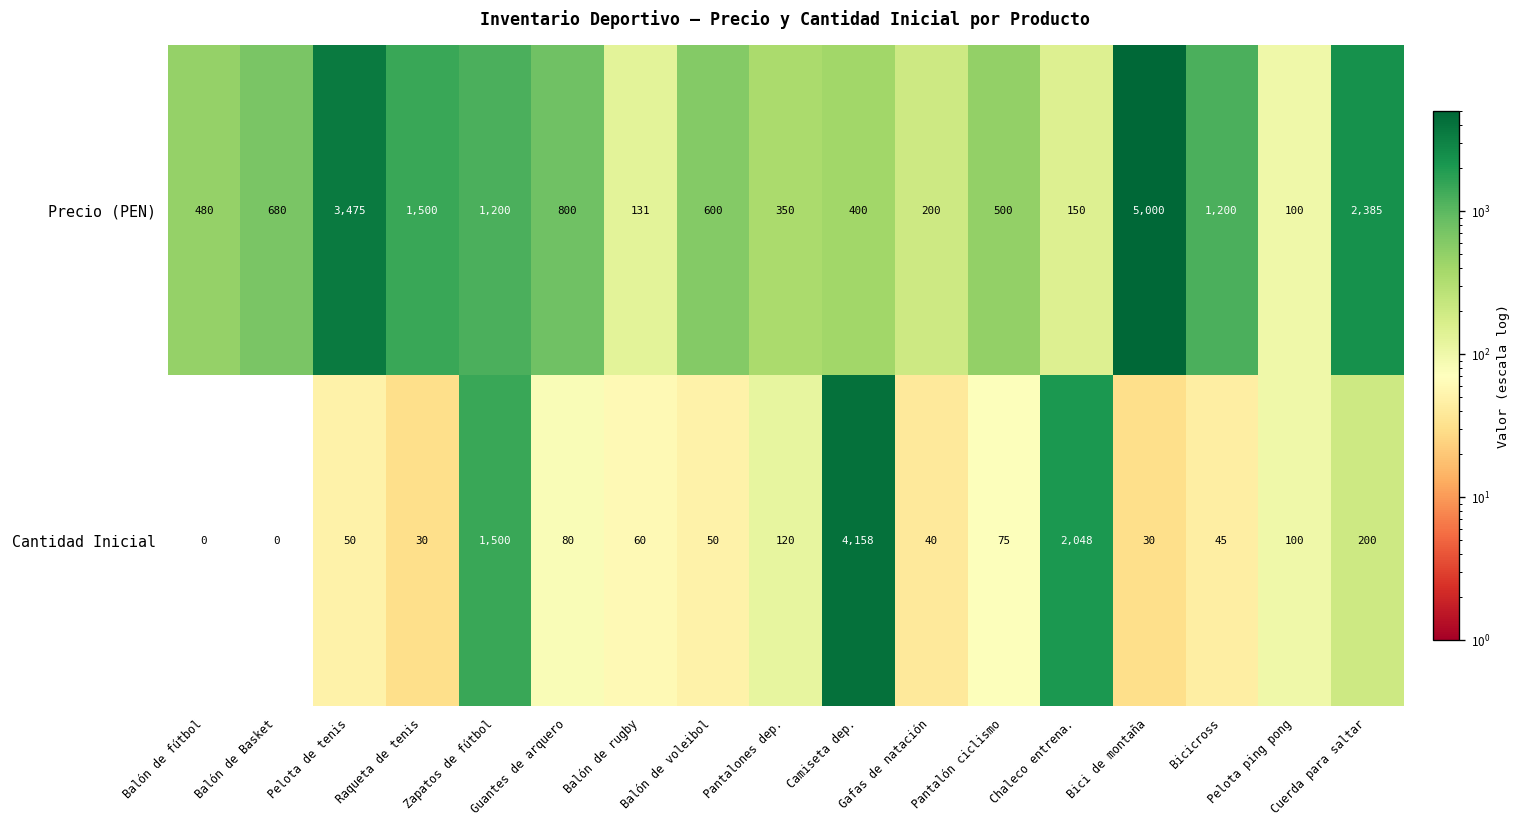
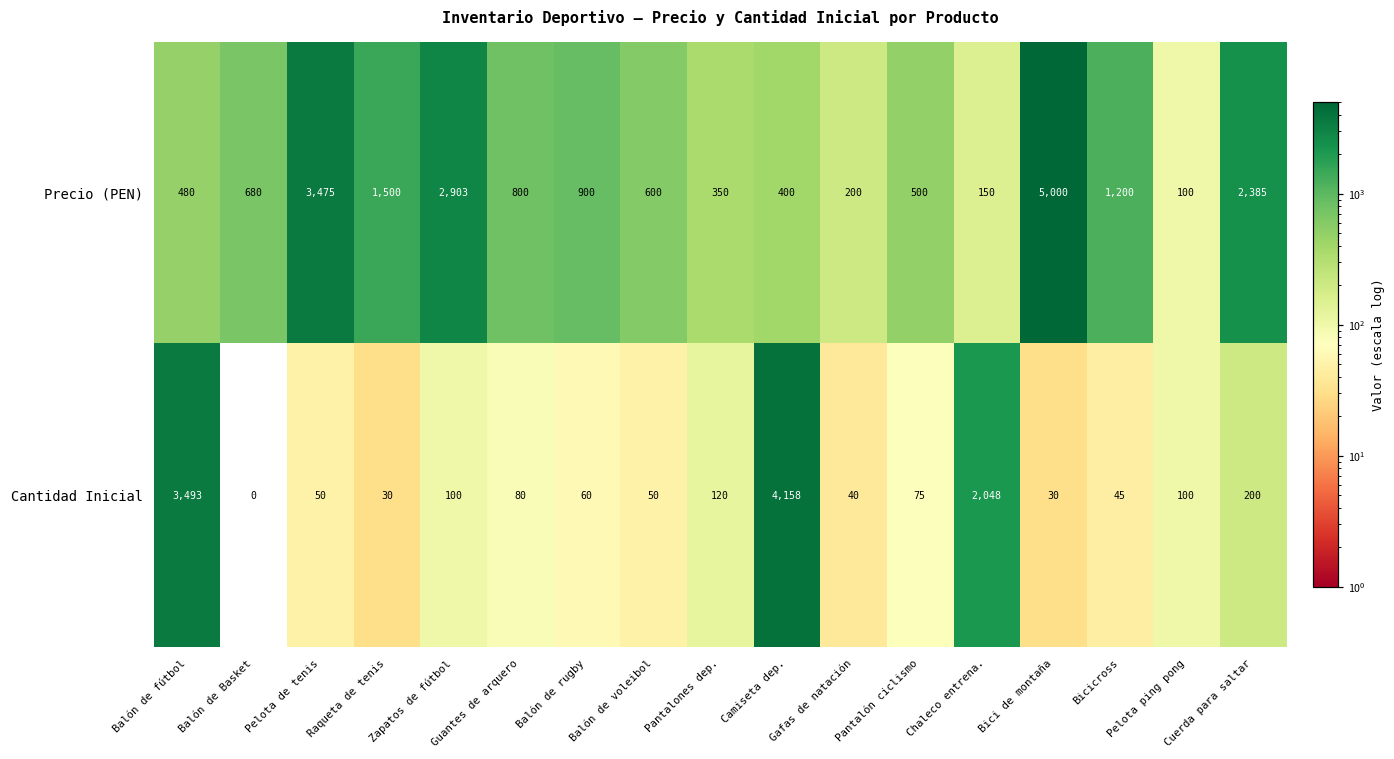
  {
    "Precio (PEN)": {
      "Balón de fútbol": "480",
      "Balón de Basket": "680",
      "Pelota de tenis": "3,475",
      "Raqueta de tenis": "1,500",
-     "Zapatos de fútbol": "1,200",
+     "Zapatos de fútbol": "2,903",
      "Guantes de arquero": "800",
-     "Balón de rugby": "131",
+     "Balón de rugby": "900",
      "Balón de voleibol": "600",
      "Pantalones dep.": "350",
      "Camiseta dep.": "400",
      "Gafas de natación": "200",
      "Pantalón ciclismo": "500",
      "Chaleco entrena.": "150",
      "Bici de montaña": "5,000",
      "Bicicross": "1,200",
      "Pelota ping pong": "100",
      "Cuerda para saltar": "2,385"
    },
    "Cantidad Inicial": {
-     "Balón de fútbol": "0",
+     "Balón de fútbol": "3,493",
      "Balón de Basket": "0",
      "Pelota de tenis": "50",
      "Raqueta de tenis": "30",
-     "Zapatos de fútbol": "1,500",
+     "Zapatos de fútbol": "100",
      "Guantes de arquero": "80",
      "Balón de rugby": "60",
      "Balón de voleibol": "50",
      "Pantalones dep.": "120",
      "Camiseta dep.": "4,158",
      "Gafas de natación": "40",
      "Pantalón ciclismo": "75",
      "Chaleco entrena.": "2,048",
      "Bici de montaña": "30",
      "Bicicross": "45",
      "Pelota ping pong": "100",
      "Cuerda para saltar": "200"
    }
  }
